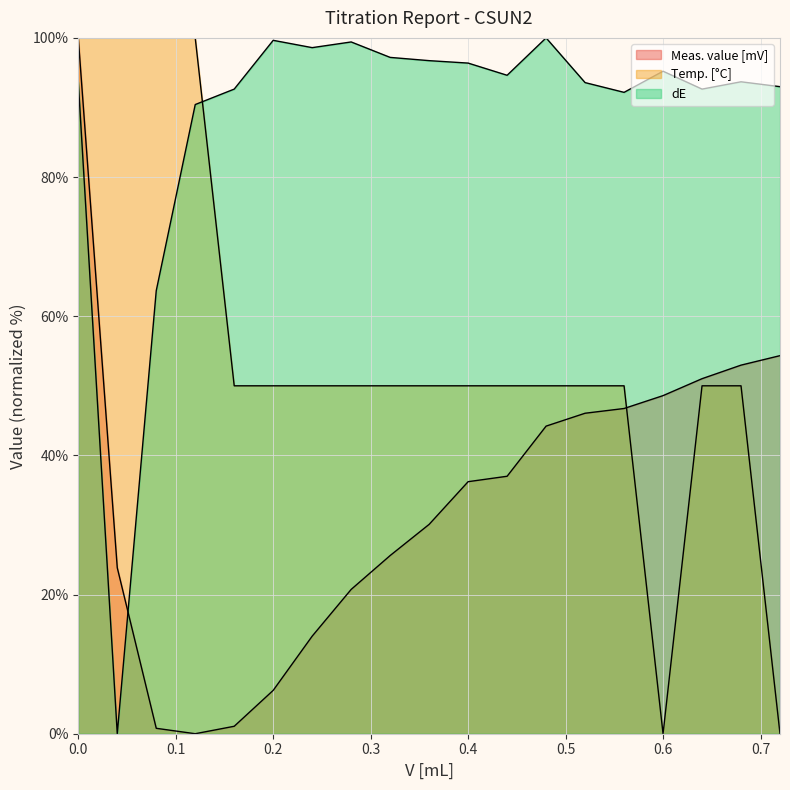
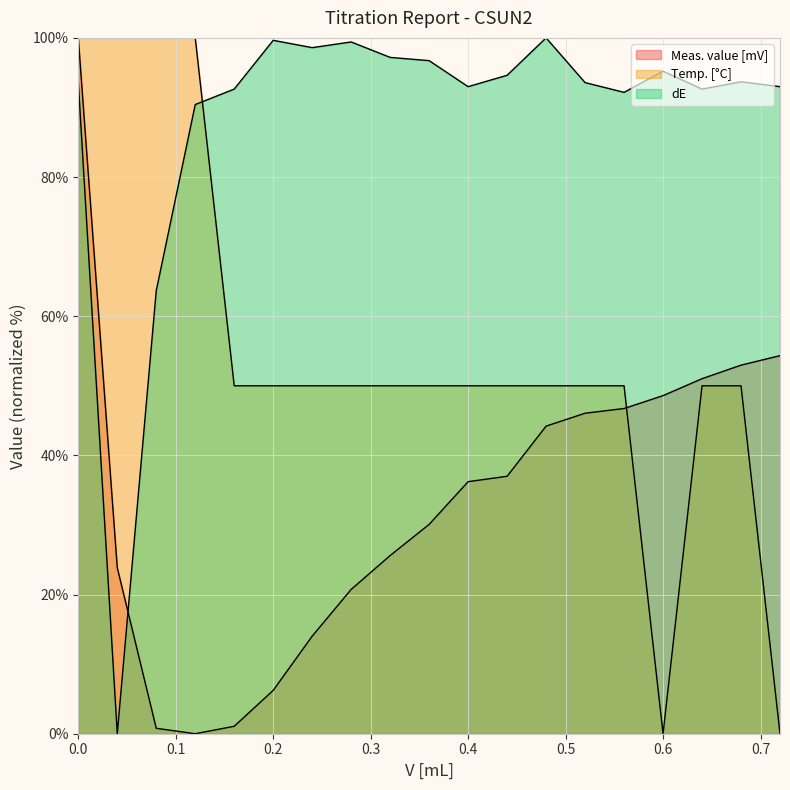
  {
    "Meas. value [mV]": {
      "0.2": "6%",
      "0.4": "36%",
      "0.6": "49%"
    },
    "Temp. [°C]": {
      "0.2": "50%",
      "0.4": "50%",
      "0.6": "0%"
    },
    "dE": {
      "0.0": "94%",
      "0.2": "100%",
-     "0.4": "96%"
+     "0.4": "93%"
    }
  }
